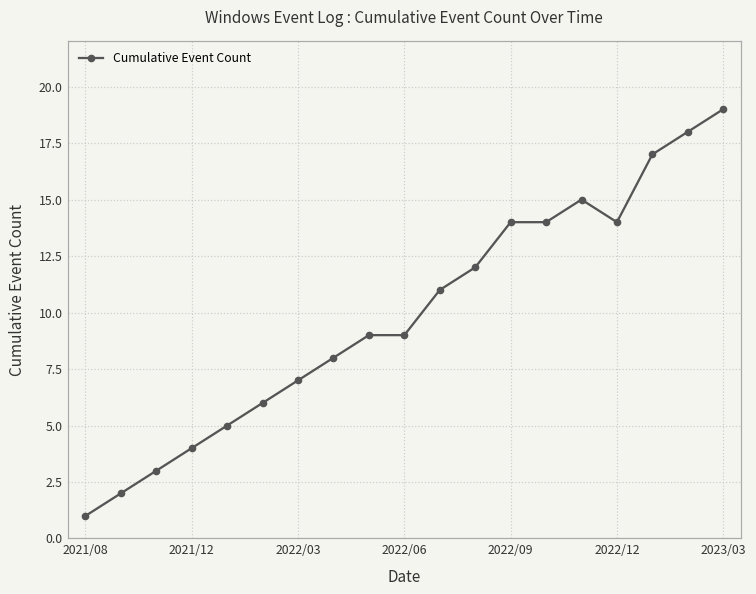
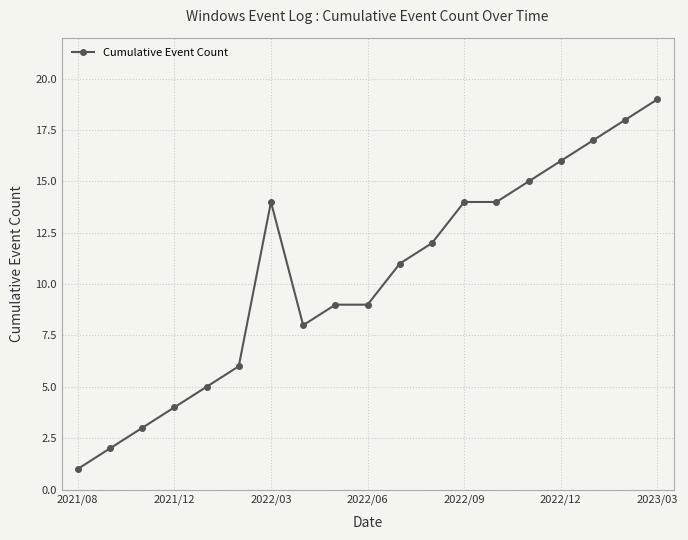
  {
    "2021/08": 1,
    "2021/12": 4,
-   "2022/03": 7,
+   "2022/03": 14,
    "2022/06": 9,
    "2022/09": 14,
-   "2022/12": 14,
+   "2022/12": 16,
    "2023/03": 19
  }
